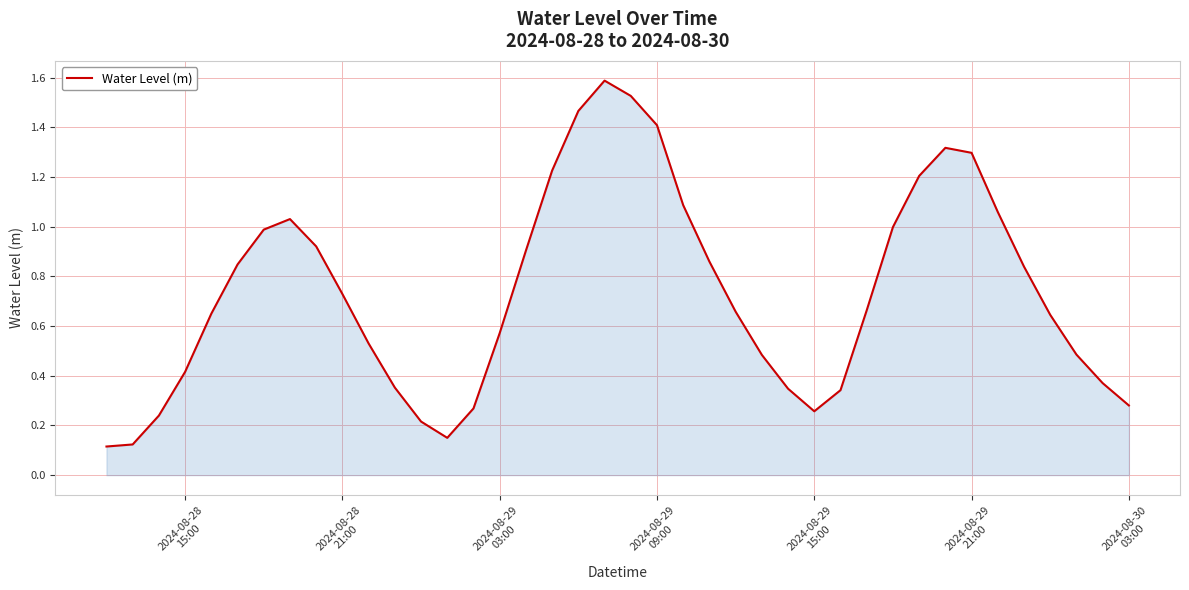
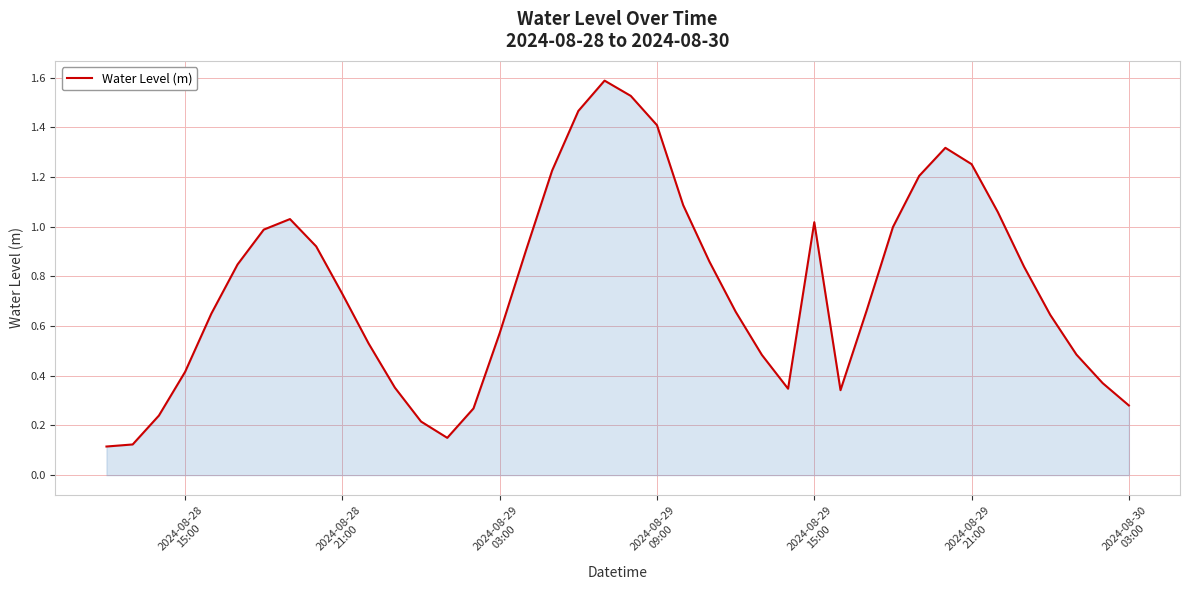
  {
    "2024-08-28 15:00": 0.42,
    "2024-08-28 21:00": 0.73,
    "2024-08-29 03:00": 0.57,
    "2024-08-29 09:00": 1.41,
-   "2024-08-29 15:00": 0.26,
-   "2024-08-29 21:00": 1.30,
+   "2024-08-29 15:00": 1.02,
+   "2024-08-29 21:00": 1.25,
    "2024-08-30 03:00": 0.28
  }
